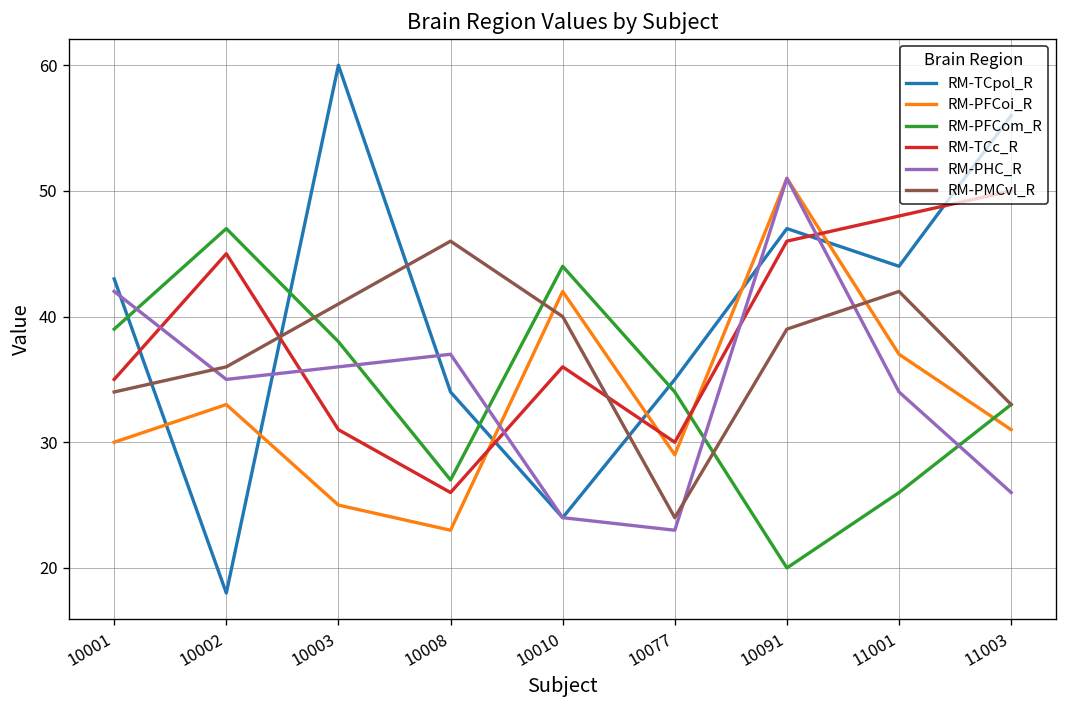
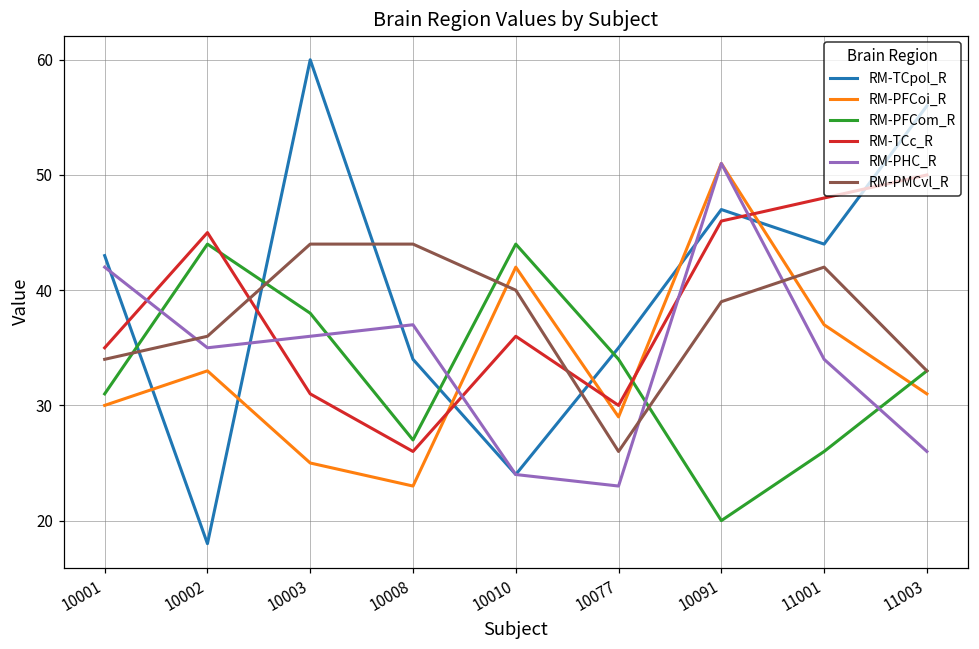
  {
    "RM-TCpol_R": {
      "10001": 43,
      "10002": 18,
      "10003": 60,
      "10008": 34,
      "10077": 35,
      "10091": 47,
      "11001": 44
    },
    "RM-PFCoi_R": {
      "10001": 30,
      "10002": 33,
      "10003": 25,
      "10008": 23,
      "10010": 42,
      "10077": 29,
      "11001": 37,
      "11003": 31
    },
    "RM-PFCom_R": {
-     "10001": 39,
-     "10002": 47,
+     "10001": 31,
+     "10002": 44,
      "10003": 38,
      "10008": 27,
      "10010": 44,
      "10077": 34,
      "10091": 20,
      "11001": 26
    },
    "RM-TCc_R": {
      "10001": 35,
      "10002": 45,
      "10003": 31,
      "10008": 26,
      "10010": 36,
      "10077": 30,
      "10091": 46,
      "11001": 48
    },
    "RM-PHC_R": {
      "10001": 42,
      "10002": 35,
      "10003": 36,
      "10008": 37,
      "10077": 23,
      "11001": 34,
      "11003": 26
    },
    "RM-PMCvl_R": {
      "10001": 34,
      "10002": 36,
-     "10003": 41,
-     "10008": 46,
+     "10003": 44,
+     "10008": 44,
      "10010": 40,
-     "10077": 24,
+     "10077": 26,
      "10091": 39,
      "11001": 42
    }
  }
